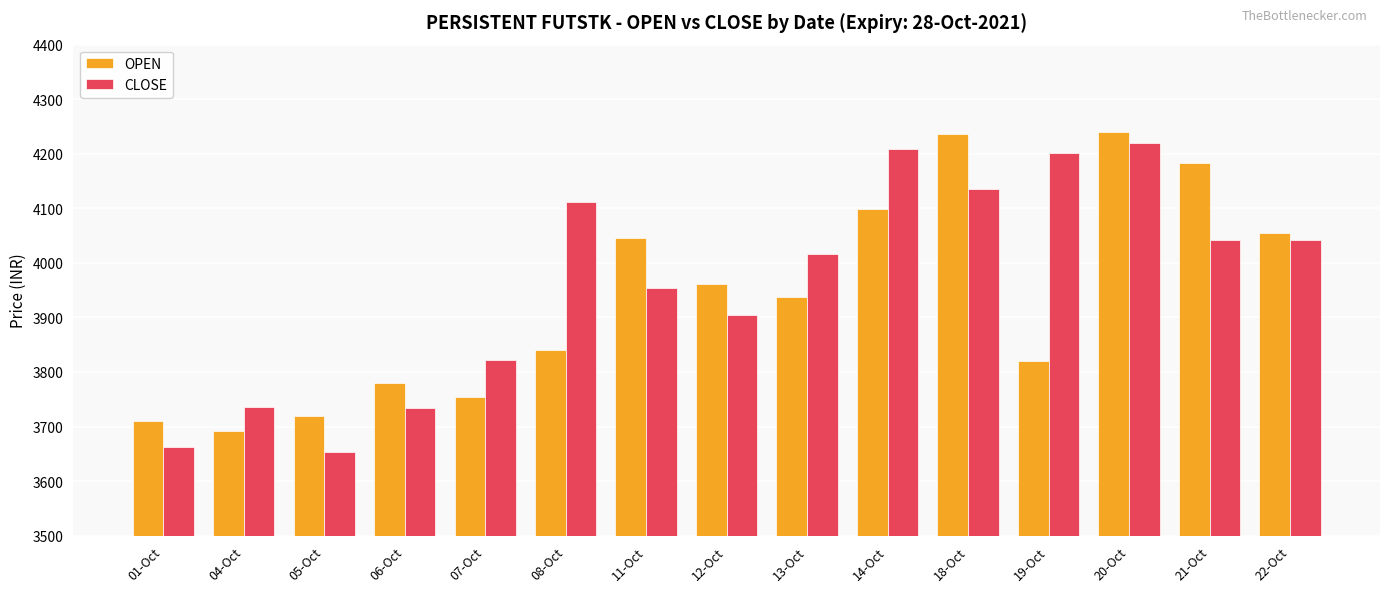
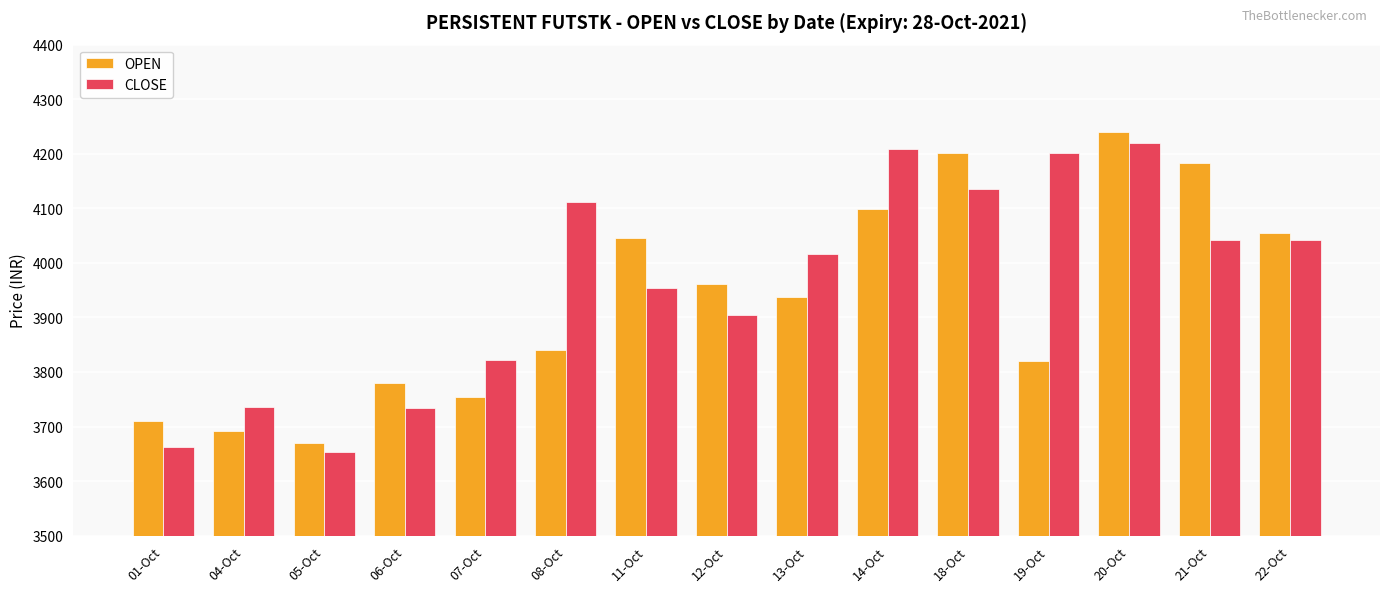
  {
    "OPEN": {
      "01-Oct": 3710,
      "04-Oct": 3690,
-     "05-Oct": 3720,
+     "05-Oct": 3670,
      "06-Oct": 3780,
      "07-Oct": 3760,
      "08-Oct": 3840,
      "11-Oct": 4040,
      "12-Oct": 3960,
      "13-Oct": 3940,
      "14-Oct": 4100,
-     "18-Oct": 4240,
+     "18-Oct": 4200,
      "19-Oct": 3820,
      "20-Oct": 4240,
      "21-Oct": 4180,
      "22-Oct": 4060
    },
    "CLOSE": {
      "01-Oct": 3660,
      "04-Oct": 3740,
      "05-Oct": 3650,
      "06-Oct": 3730,
      "07-Oct": 3820,
      "08-Oct": 4110,
      "11-Oct": 3950,
      "12-Oct": 3900,
      "13-Oct": 4020,
      "14-Oct": 4210,
      "18-Oct": 4140,
      "19-Oct": 4200,
      "20-Oct": 4220,
      "21-Oct": 4040,
      "22-Oct": 4040
    }
  }
